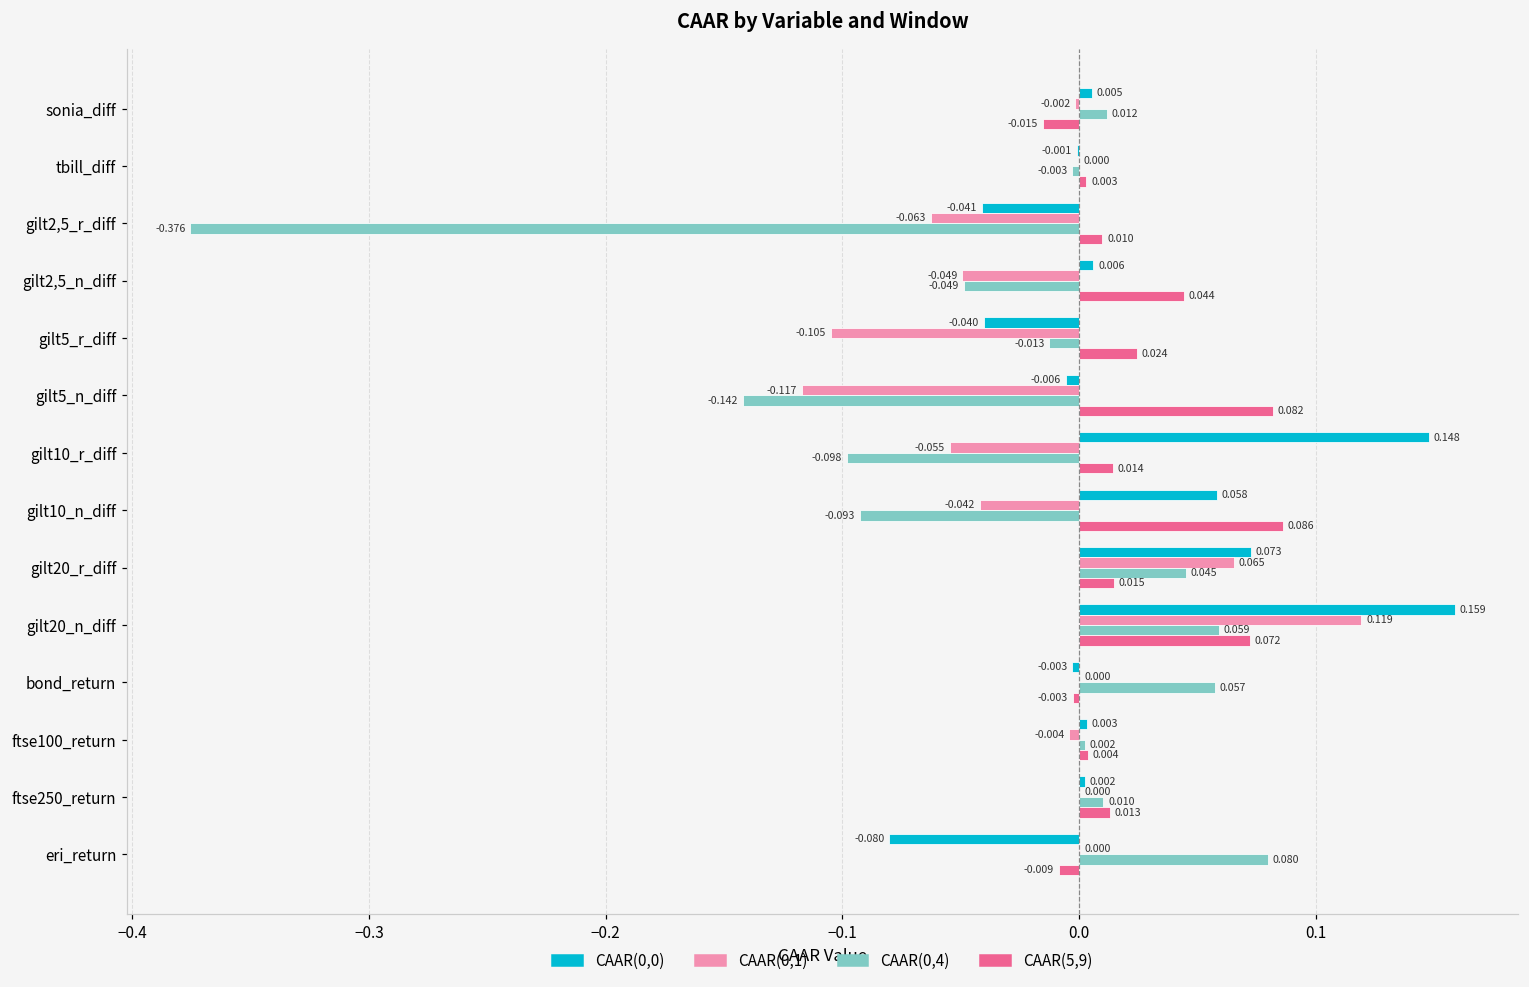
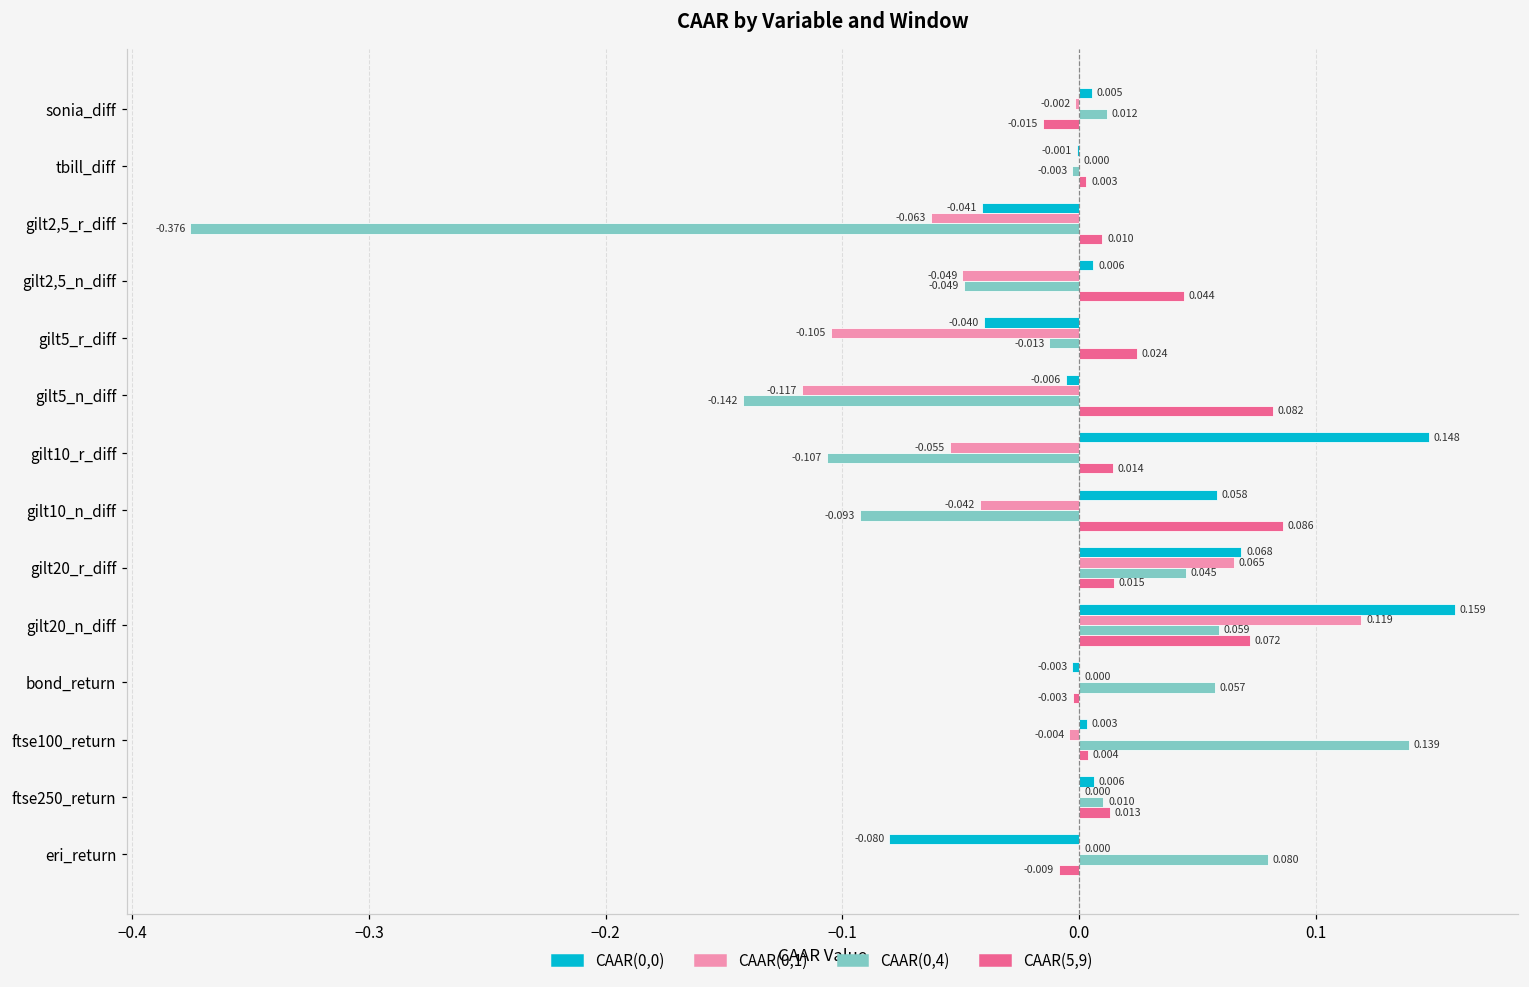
  {
    "CAAR(0,0)": {
      "sonia_diff": 0.005,
      "tbill_diff": -0.001,
      "gilt2,5_r_diff": -0.041,
      "gilt2,5_n_diff": 0.006,
      "gilt5_r_diff": -0.040,
      "gilt5_n_diff": -0.006,
      "gilt10_r_diff": 0.148,
      "gilt10_n_diff": 0.058,
-     "gilt20_r_diff": 0.073,
+     "gilt20_r_diff": 0.068,
      "gilt20_n_diff": 0.159,
      "bond_return": -0.003,
      "ftse100_return": 0.003,
-     "ftse250_return": 0.002,
+     "ftse250_return": 0.006,
      "eri_return": -0.080
    },
    "CAAR(0,4)": {
      "sonia_diff": 0.012,
      "tbill_diff": -0.003,
      "gilt2,5_r_diff": -0.376,
      "gilt2,5_n_diff": -0.049,
      "gilt5_r_diff": -0.013,
      "gilt5_n_diff": -0.142,
-     "gilt10_r_diff": -0.098,
+     "gilt10_r_diff": -0.107,
      "gilt10_n_diff": -0.093,
      "gilt20_r_diff": 0.045,
      "gilt20_n_diff": 0.059,
      "bond_return": 0.057,
-     "ftse100_return": 0.002,
+     "ftse100_return": 0.139,
      "ftse250_return": 0.010,
      "eri_return": 0.080
    }
  }
